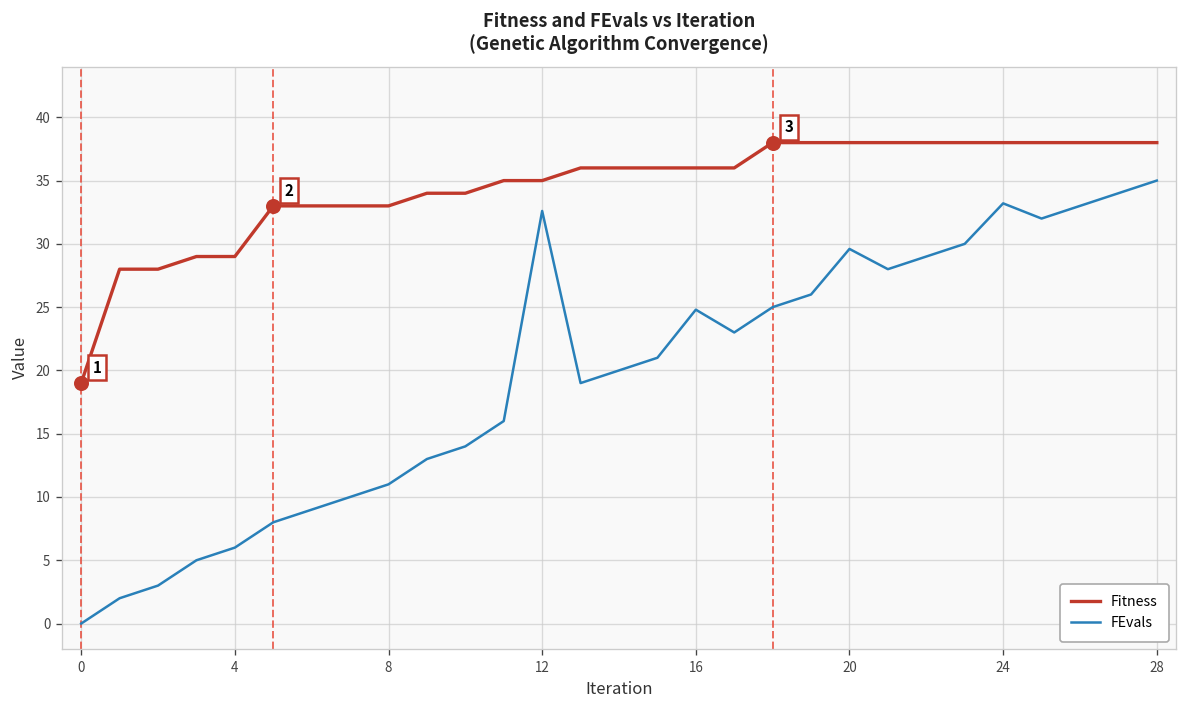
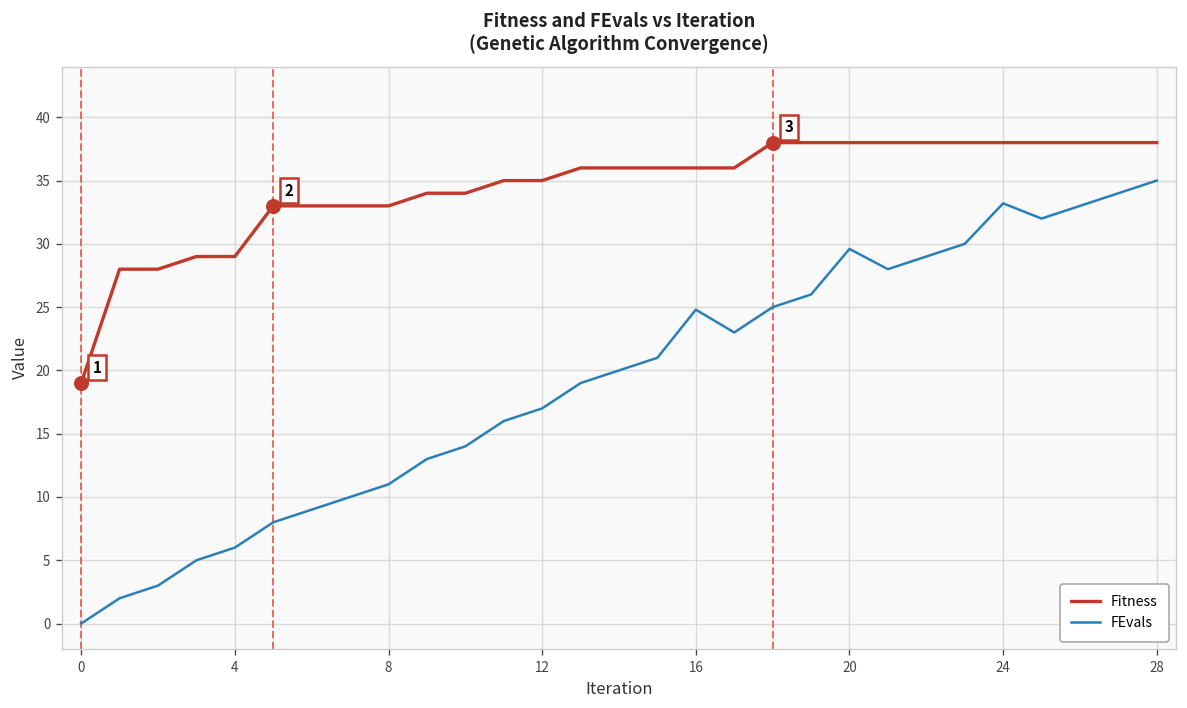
  {
    "FEvals": {
      "0": 0.0,
      "4": 6.0,
      "8": 11.0,
-     "12": 32.6,
+     "12": 17.0,
      "16": 24.8,
      "20": 29.6,
      "24": 33.2,
      "28": 35.0
    }
  }
